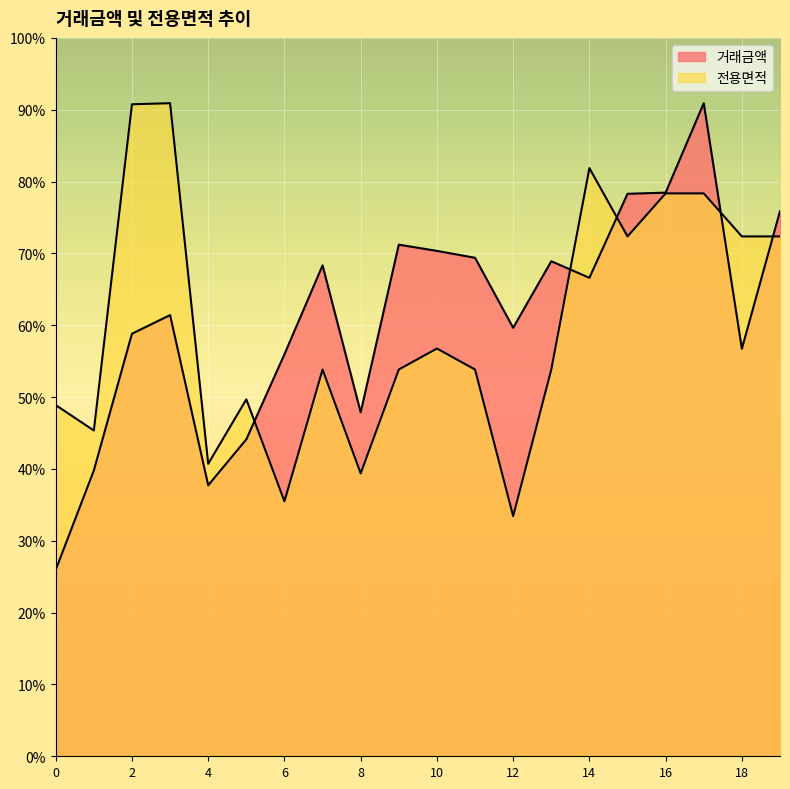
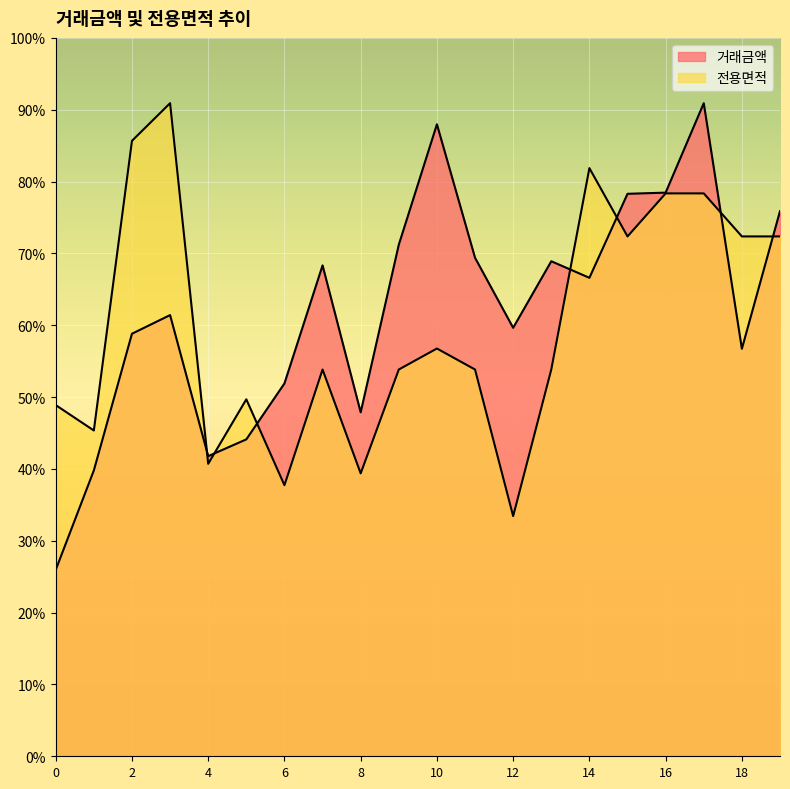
  {
    "거래금액": {
      "0": "26%",
      "2": "59%",
-     "4": "38%",
-     "6": "56%",
+     "4": "42%",
+     "6": "52%",
      "8": "48%",
-     "10": "70%",
+     "10": "88%",
      "12": "60%",
      "14": "67%",
      "18": "57%"
    },
    "전용면적": {
      "0": "49%",
-     "2": "91%",
+     "2": "86%",
      "4": "41%",
-     "6": "35%",
+     "6": "38%",
      "8": "39%",
      "10": "57%",
      "12": "33%",
      "14": "82%",
      "18": "72%"
    }
  }
